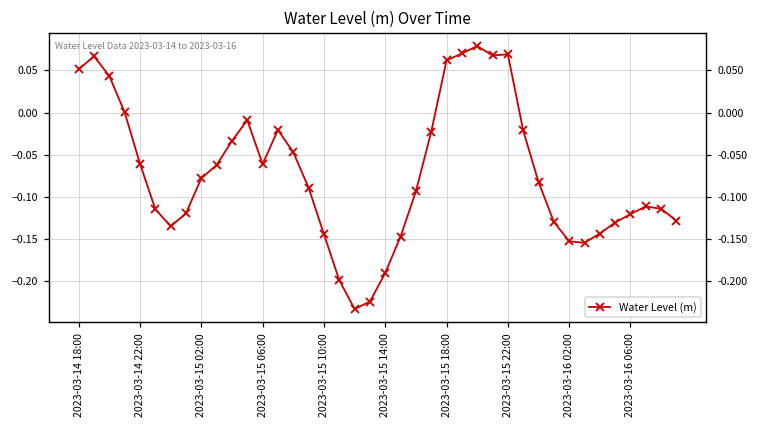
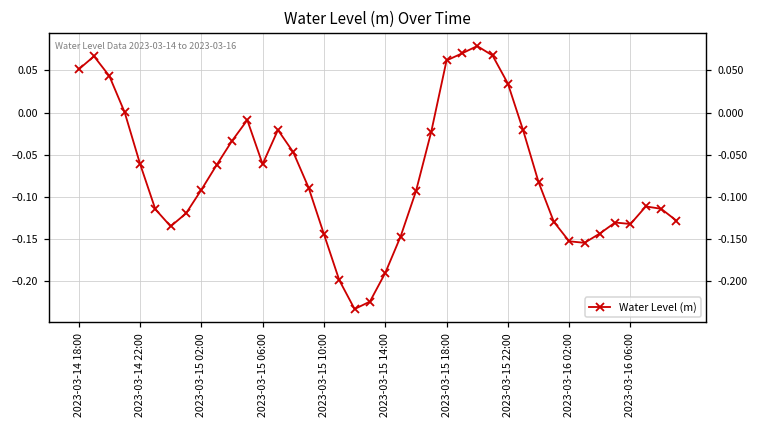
  {
    "2023-03-14 18:00": 0.05,
    "2023-03-14 22:00": -0.06,
-   "2023-03-15 02:00": -0.08,
+   "2023-03-15 02:00": -0.09,
    "2023-03-15 06:00": -0.06,
    "2023-03-15 10:00": -0.14,
    "2023-03-15 14:00": -0.19,
    "2023-03-15 18:00": 0.06,
-   "2023-03-15 22:00": 0.07,
+   "2023-03-15 22:00": 0.03,
    "2023-03-16 02:00": -0.15,
-   "2023-03-16 06:00": -0.12
+   "2023-03-16 06:00": -0.13
  }
